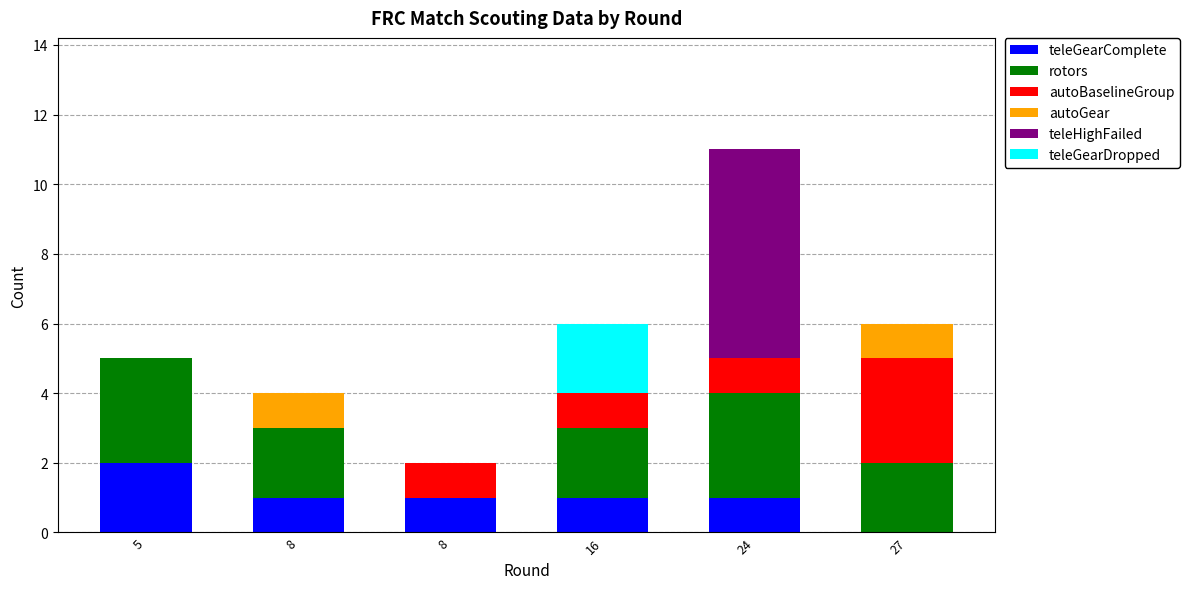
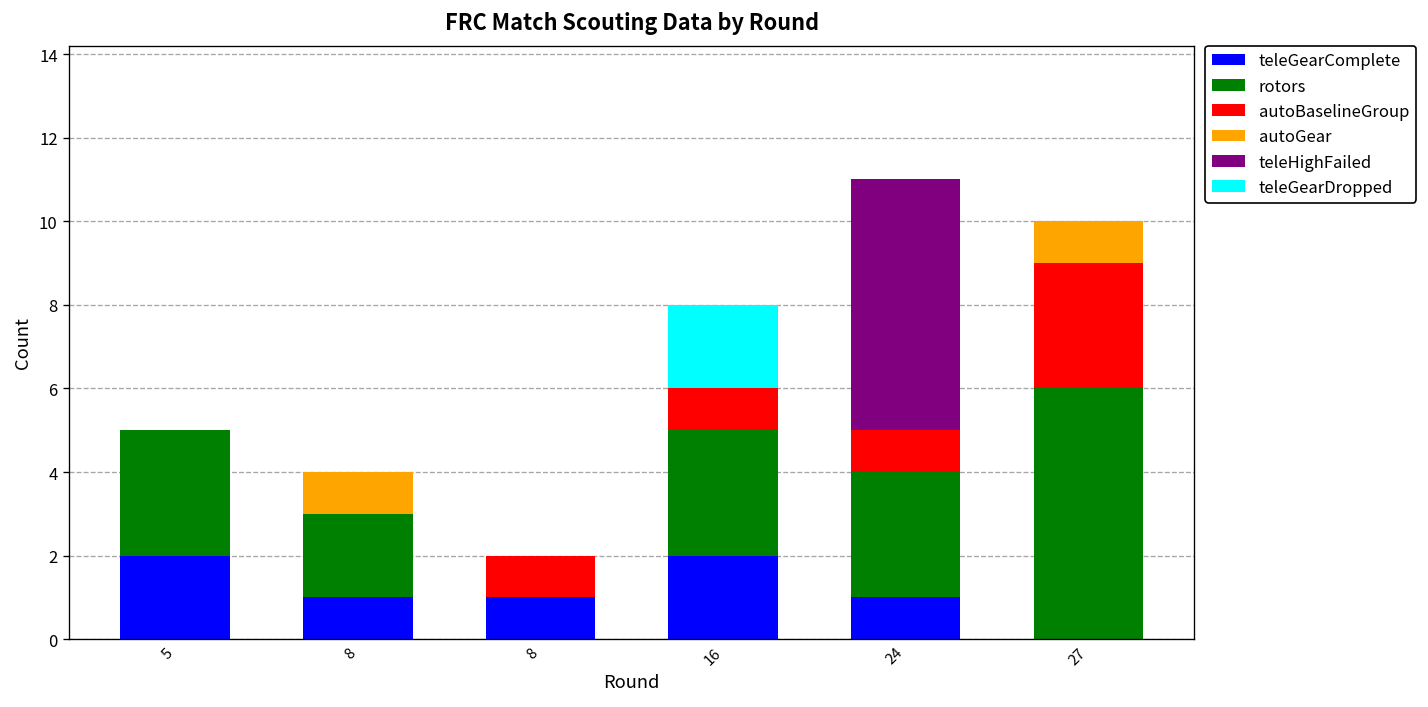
  {
    "teleGearComplete": {
      "5": 2,
-     "16": 1,
+     "16": 2,
      "24": 1,
      "27": 0
    },
    "rotors": {
      "5": 3,
-     "16": 2,
+     "16": 3,
      "24": 3,
-     "27": 2
+     "27": 6
    },
    "autoBaselineGroup": {
      "5": 0,
      "16": 1,
      "24": 1,
      "27": 3
    },
    "autoGear": {
      "5": 0,
      "16": 0,
      "24": 0,
      "27": 1
    },
    "teleHighFailed": {
      "5": 0,
      "16": 0,
      "24": 6,
      "27": 0
    },
    "teleGearDropped": {
      "5": 0,
      "16": 2,
      "24": 0,
      "27": 0
    }
  }
